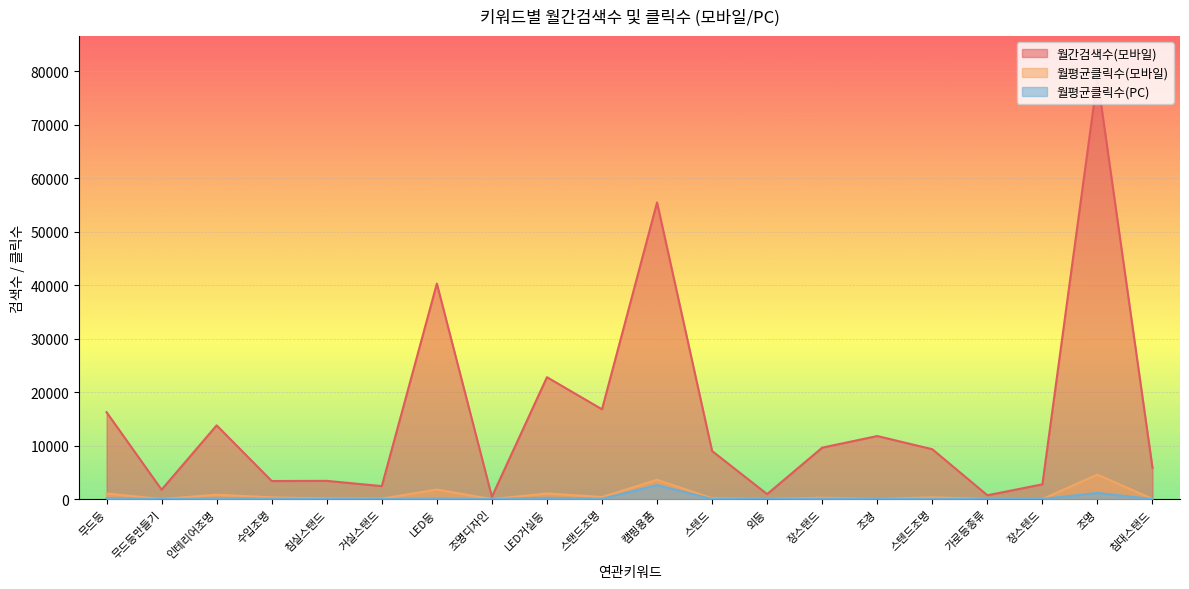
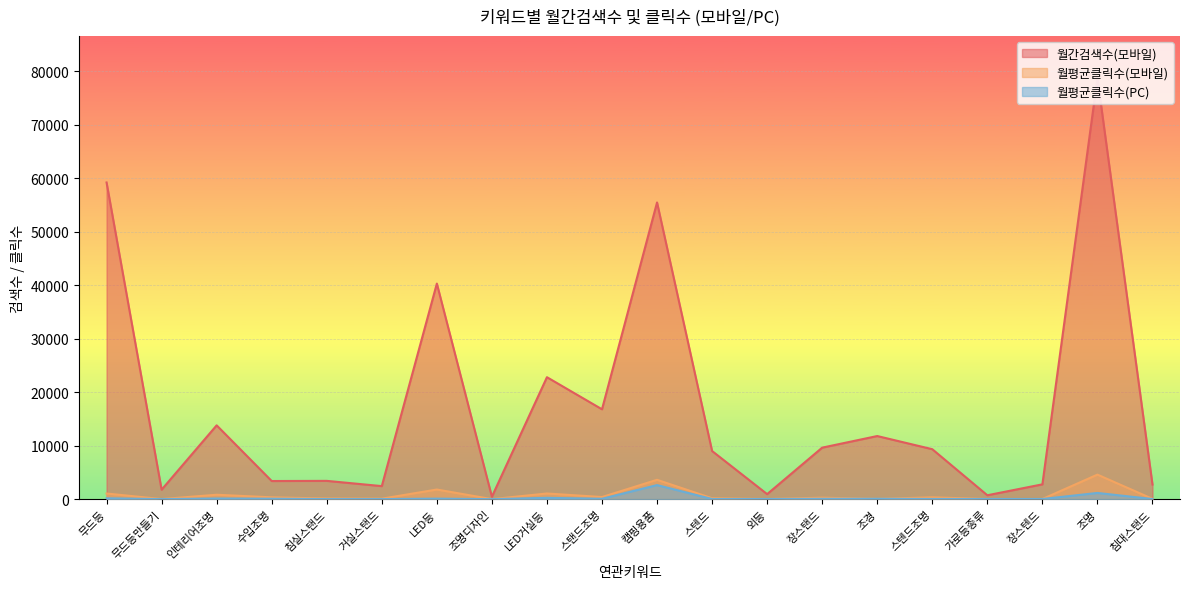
  {
    "월간검색수(모바일)": {
-     "무드등": 16000,
+     "무드등": 59000,
      "무드등만들기": 2000,
      "인테리어조명": 14000,
      "수입조명": 3000,
      "침실스탠드": 3000,
      "거실스탠드": 2000,
      "LED등": 40000,
      "LED거실등": 23000,
      "스탠드조명": 17000,
      "캠핑용품": 55000,
      "스텐드": 9000,
      "외등": 1000,
      "장스탠드": 10000,
      "조경": 12000,
      "스텐드조명": 9000,
      "가로등종류": 1000,
      "장스텐드": 3000,
-     "침대스탠드": 6000
+     "침대스탠드": 3000
    },
    "월평균클릭수(모바일)": {
      "무드등": 1000,
      "인테리어조명": 1000,
      "LED등": 2000,
      "LED거실등": 1000,
      "캠핑용품": 4000,
      "조명": 5000
    },
    "월평균클릭수(PC)": {
      "무드등": 0,
      "인테리어조명": 0,
      "LED등": 0,
      "LED거실등": 0,
      "캠핑용품": 3000,
      "조명": 1000
    }
  }
